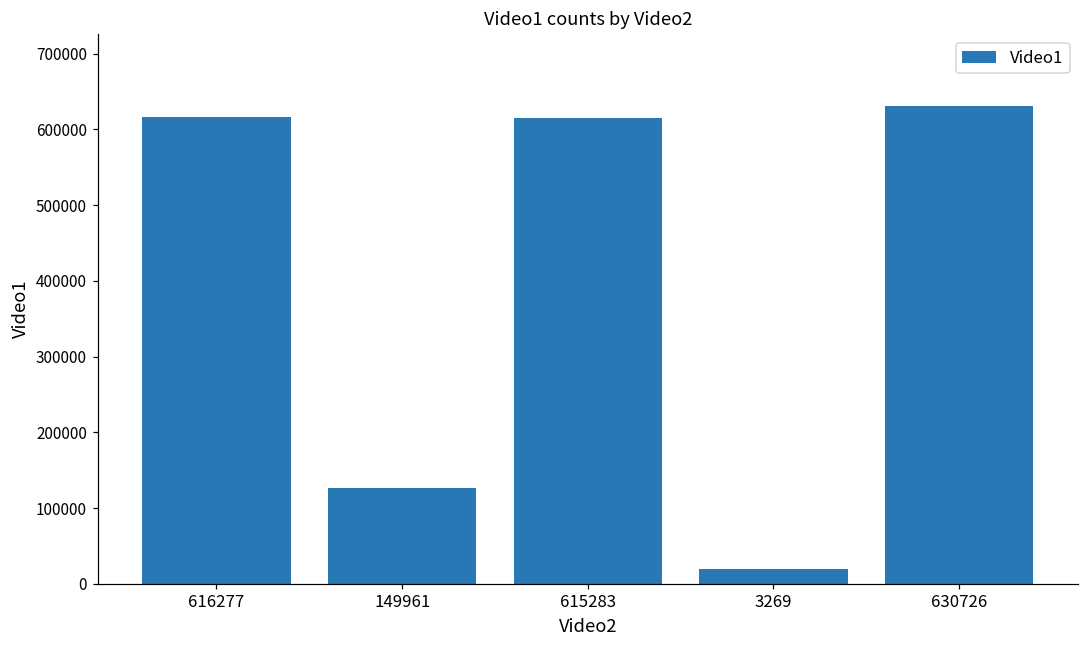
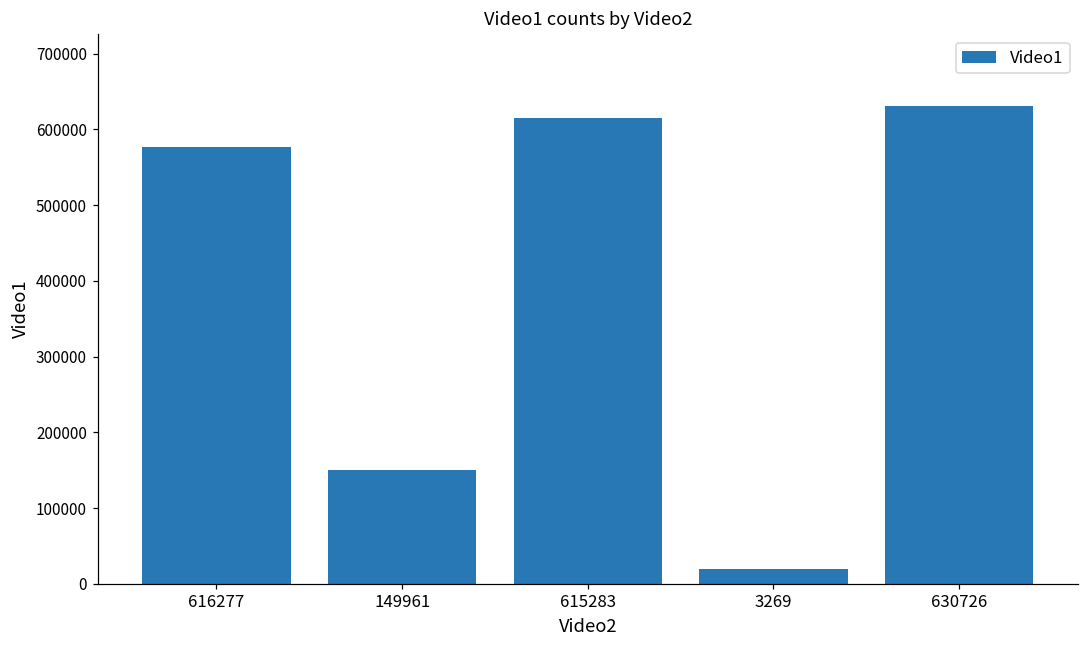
  {
-   "616277": 620000,
-   "149961": 130000,
+   "616277": 580000,
+   "149961": 150000,
    "615283": 620000,
    "3269": 20000,
    "630726": 630000
  }
